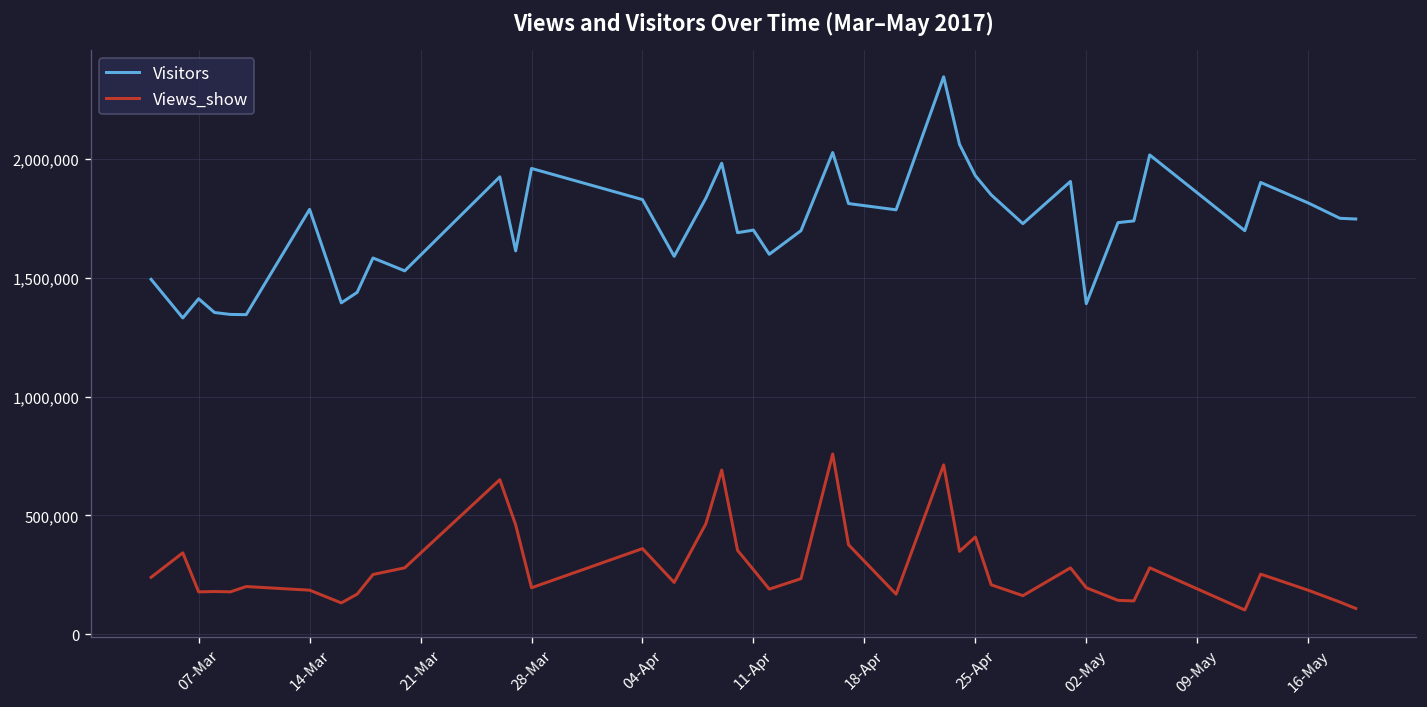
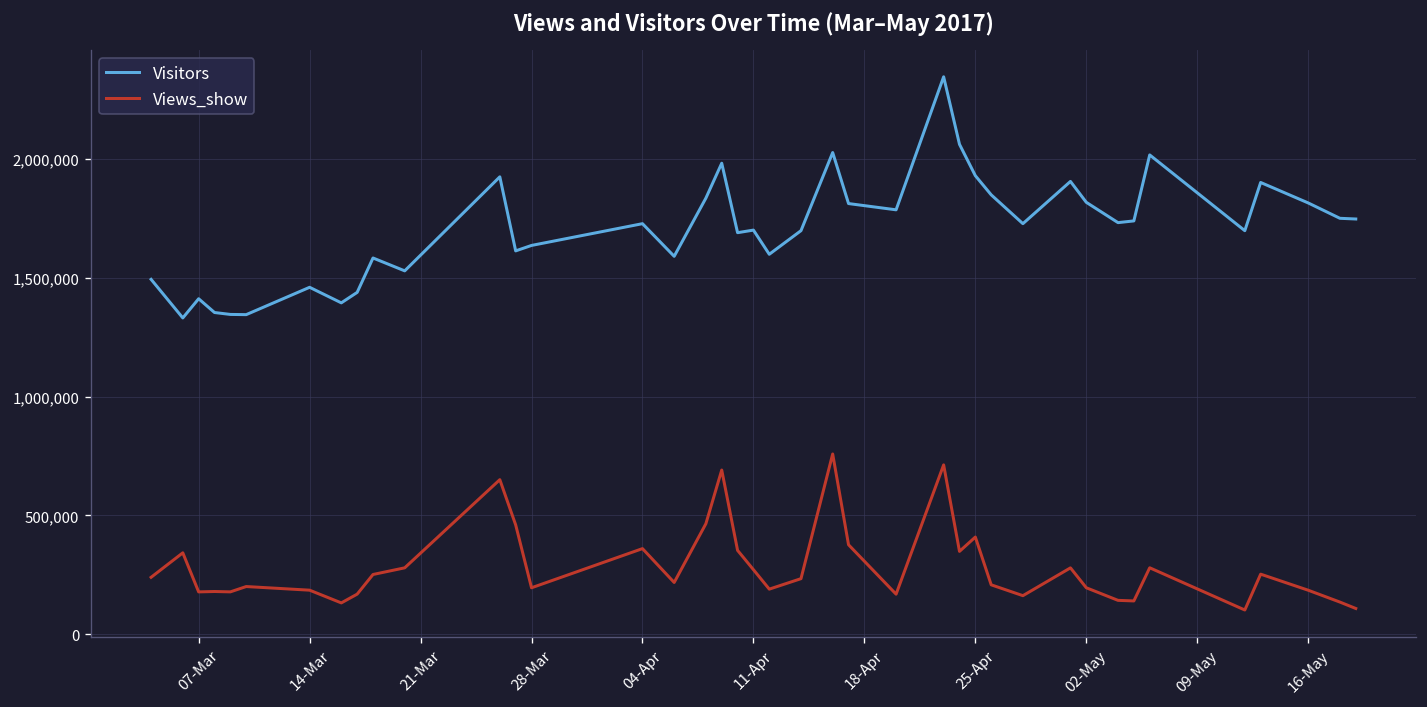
  {
    "Visitors": {
      "07-Mar": "1,410,000",
-     "14-Mar": "1,790,000",
-     "28-Mar": "1,960,000",
-     "04-Apr": "1,830,000",
+     "14-Mar": "1,460,000",
+     "28-Mar": "1,640,000",
+     "04-Apr": "1,730,000",
      "11-Apr": "1,700,000",
      "25-Apr": "1,930,000",
-     "02-May": "1,390,000",
+     "02-May": "1,820,000",
      "16-May": "1,810,000"
    },
    "Views_show": {
      "07-Mar": "180,000",
      "14-Mar": "190,000",
      "28-Mar": "200,000",
      "04-Apr": "360,000",
      "11-Apr": "270,000",
      "25-Apr": "410,000",
      "02-May": "200,000",
      "16-May": "190,000"
    }
  }
